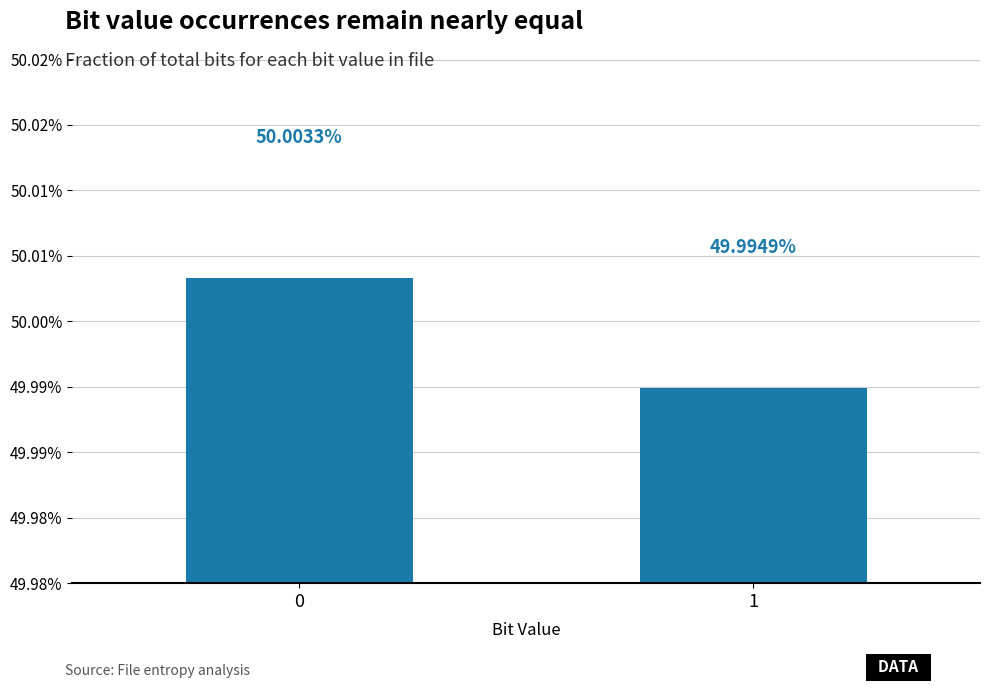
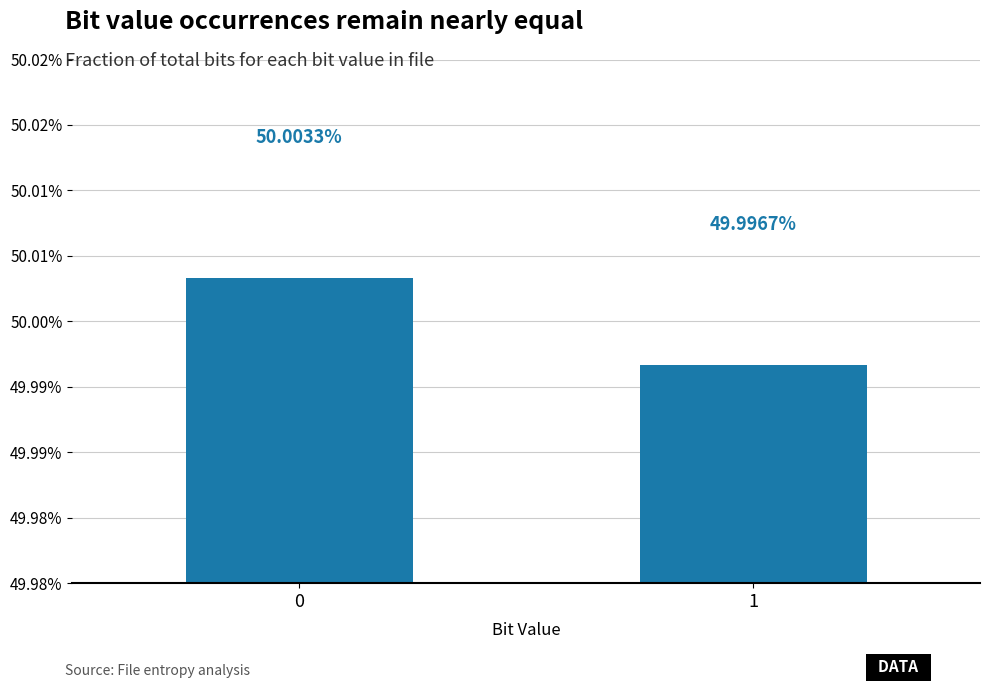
  {
-   "1": "49.9949%"
+   "1": "49.9967%"
  }
